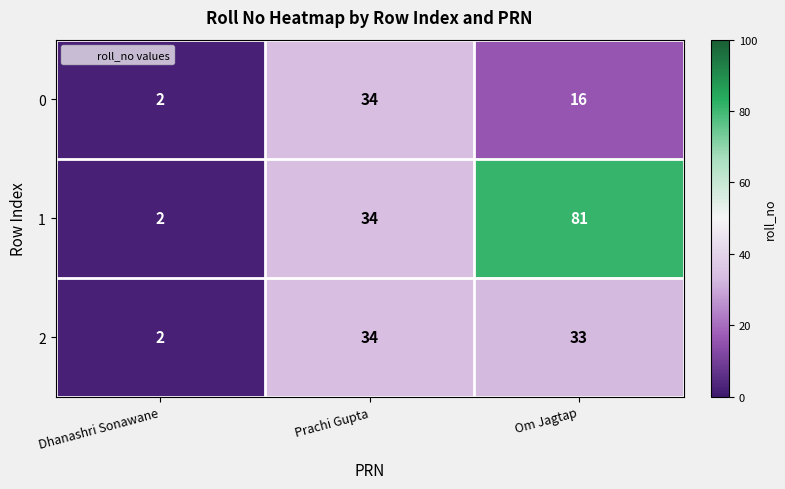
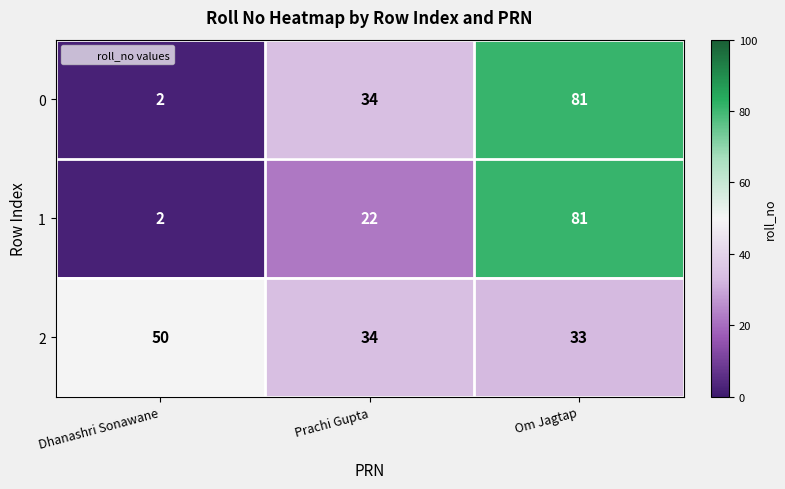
  {
    "0": {
      "Dhanashri Sonawane": 2,
      "Prachi Gupta": 34,
-     "Om Jagtap": 16
+     "Om Jagtap": 81
    },
    "1": {
      "Dhanashri Sonawane": 2,
-     "Prachi Gupta": 34,
+     "Prachi Gupta": 22,
      "Om Jagtap": 81
    },
    "2": {
-     "Dhanashri Sonawane": 2,
+     "Dhanashri Sonawane": 50,
      "Prachi Gupta": 34,
      "Om Jagtap": 33
    }
  }
